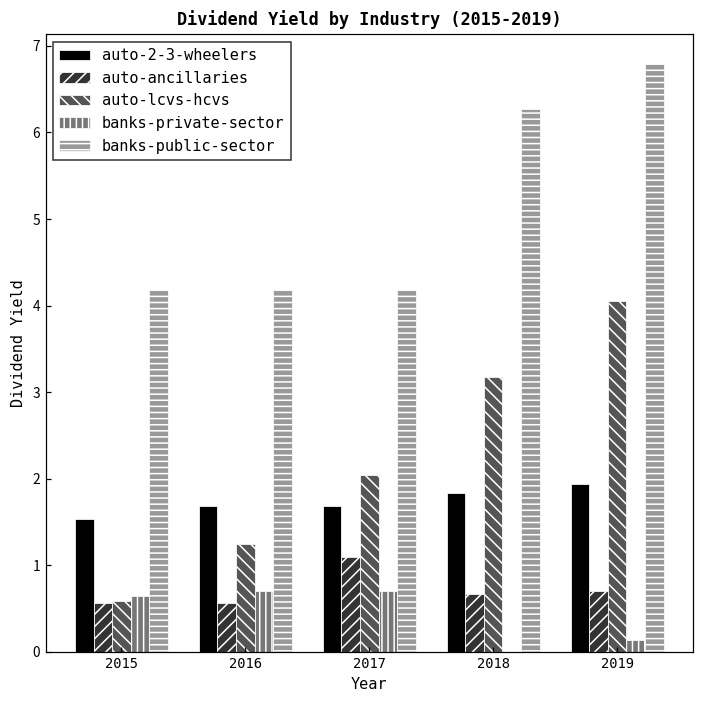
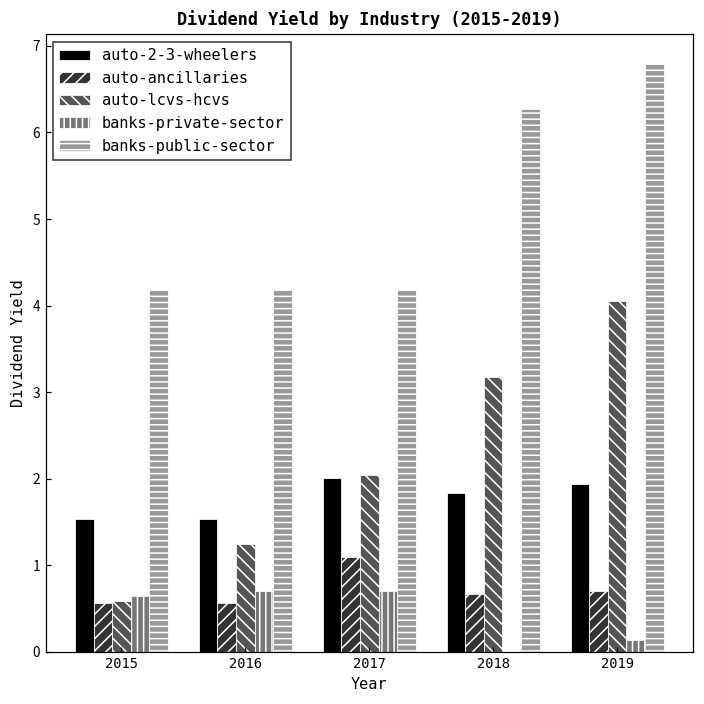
  {
    "auto-2-3-wheelers": {
      "2015": 1.5,
-     "2016": 1.7,
-     "2017": 1.7,
+     "2016": 1.5,
+     "2017": 2.0,
      "2018": 1.8,
      "2019": 1.9
    }
  }
